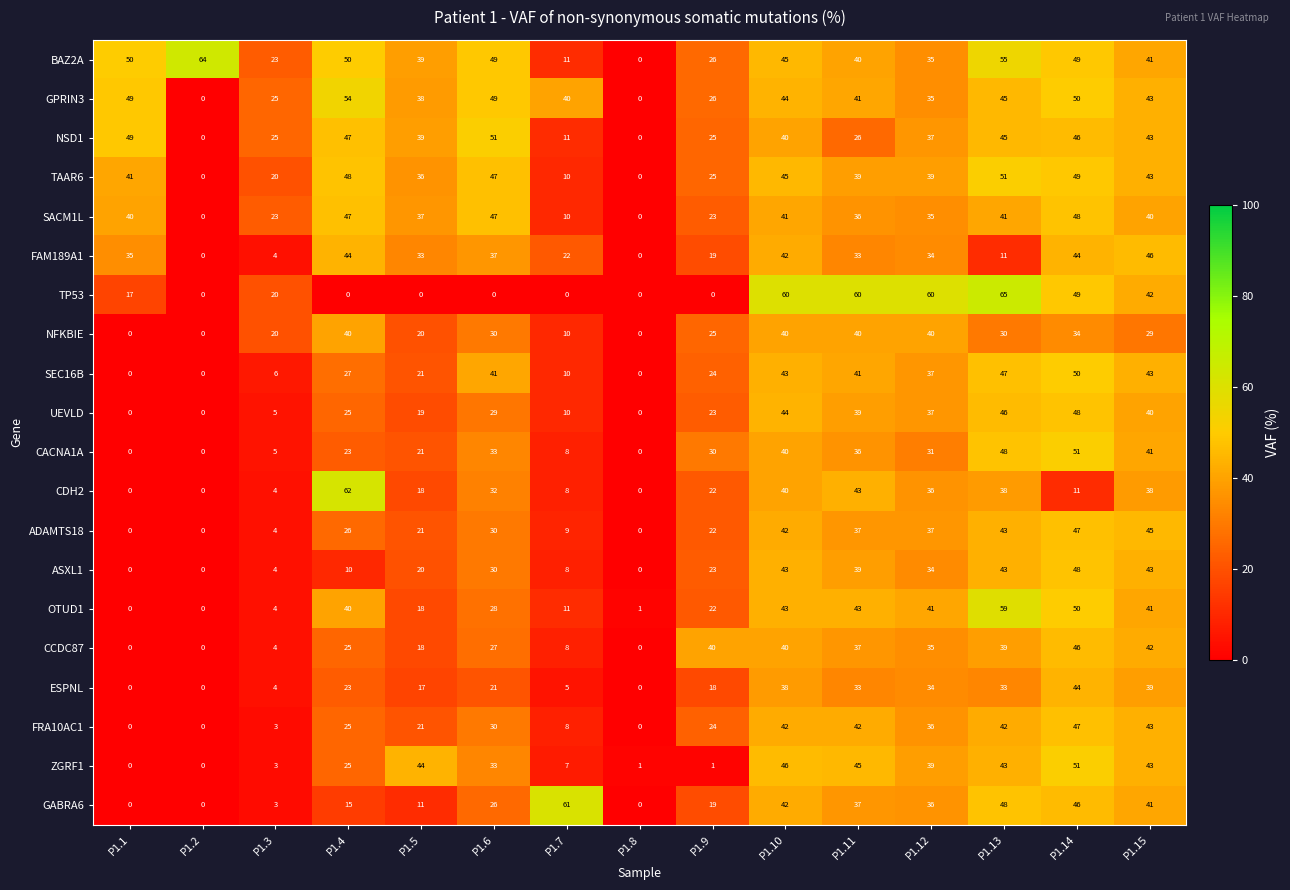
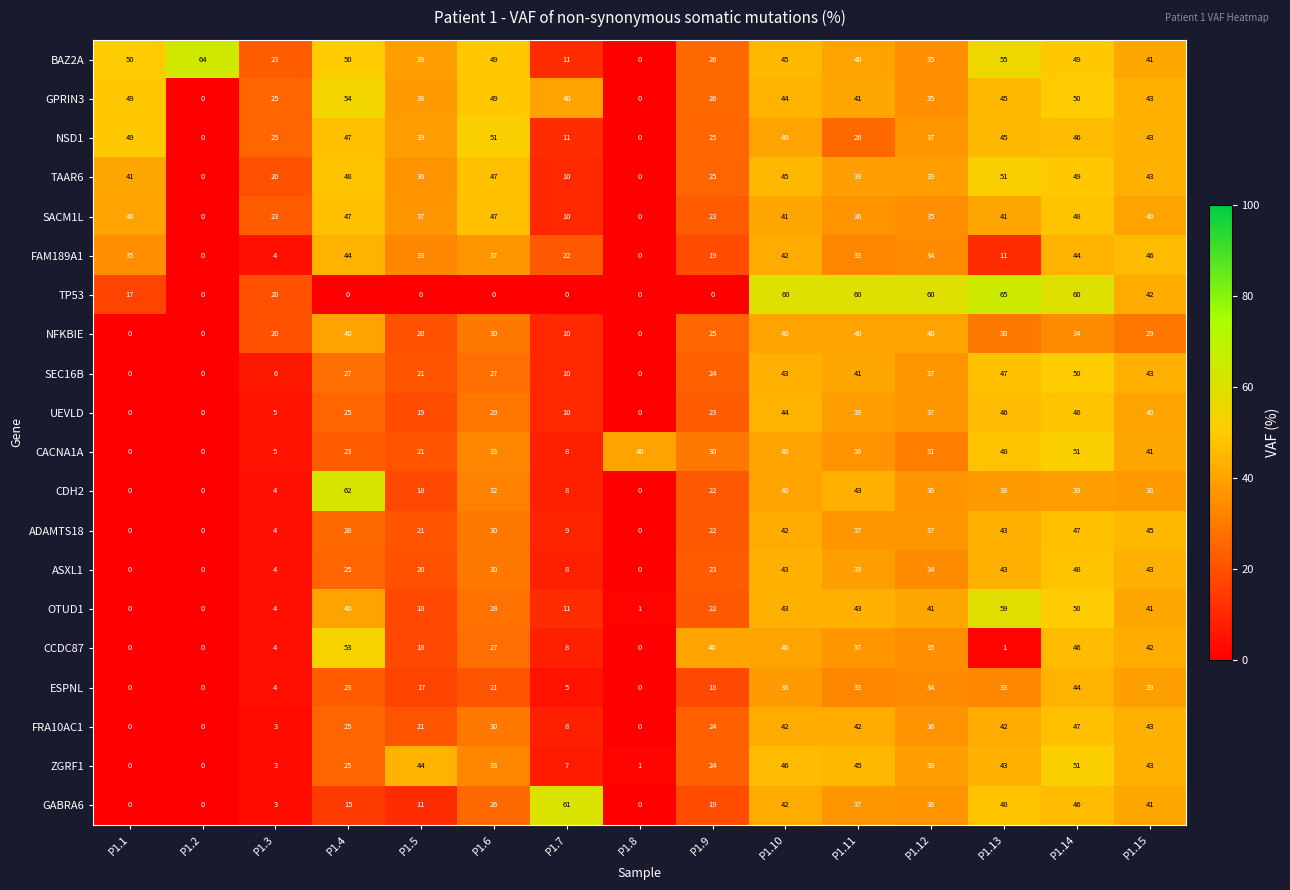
  {
    "TP53": {
      "P1.1": 17,
      "P1.2": 0,
      "P1.3": 20,
      "P1.4": 0,
      "P1.5": 0,
      "P1.6": 0,
      "P1.7": 0,
      "P1.8": 0,
      "P1.9": 0,
      "P1.10": 60,
      "P1.11": 60,
      "P1.12": 60,
      "P1.13": 65,
-     "P1.14": 49,
+     "P1.14": 60,
      "P1.15": 42
    },
    "SEC16B": {
      "P1.1": 0,
      "P1.2": 0,
      "P1.3": 6,
      "P1.4": 27,
      "P1.5": 21,
-     "P1.6": 41,
+     "P1.6": 27,
      "P1.7": 10,
      "P1.8": 0,
      "P1.9": 24,
      "P1.10": 43,
      "P1.11": 41,
      "P1.12": 37,
      "P1.13": 47,
      "P1.14": 50,
      "P1.15": 43
    },
    "CACNA1A": {
      "P1.1": 0,
      "P1.2": 0,
      "P1.3": 5,
      "P1.4": 23,
      "P1.5": 21,
      "P1.6": 33,
      "P1.7": 8,
-     "P1.8": 0,
+     "P1.8": 40,
      "P1.9": 30,
      "P1.10": 40,
      "P1.11": 36,
      "P1.12": 31,
      "P1.13": 48,
      "P1.14": 51,
      "P1.15": 41
    },
    "CDH2": {
      "P1.1": 0,
      "P1.2": 0,
      "P1.3": 4,
      "P1.4": 62,
      "P1.5": 18,
      "P1.6": 32,
      "P1.7": 8,
      "P1.8": 0,
      "P1.9": 22,
      "P1.10": 40,
      "P1.11": 43,
      "P1.12": 36,
      "P1.13": 38,
-     "P1.14": 11,
+     "P1.14": 39,
      "P1.15": 38
    },
    "ASXL1": {
      "P1.1": 0,
      "P1.2": 0,
      "P1.3": 4,
-     "P1.4": 10,
+     "P1.4": 25,
      "P1.5": 20,
      "P1.6": 30,
      "P1.7": 8,
      "P1.8": 0,
      "P1.9": 23,
      "P1.10": 43,
      "P1.11": 39,
      "P1.12": 34,
      "P1.13": 43,
      "P1.14": 48,
      "P1.15": 43
    },
    "CCDC87": {
      "P1.1": 0,
      "P1.2": 0,
      "P1.3": 4,
-     "P1.4": 25,
+     "P1.4": 53,
      "P1.5": 18,
      "P1.6": 27,
      "P1.7": 8,
      "P1.8": 0,
      "P1.9": 40,
      "P1.10": 40,
      "P1.11": 37,
      "P1.12": 35,
-     "P1.13": 39,
+     "P1.13": 1,
      "P1.14": 46,
      "P1.15": 42
    },
    "ZGRF1": {
      "P1.1": 0,
      "P1.2": 0,
      "P1.3": 3,
      "P1.4": 25,
      "P1.5": 44,
      "P1.6": 33,
      "P1.7": 7,
      "P1.8": 1,
-     "P1.9": 1,
+     "P1.9": 24,
      "P1.10": 46,
      "P1.11": 45,
      "P1.12": 39,
      "P1.13": 43,
      "P1.14": 51,
      "P1.15": 43
    }
  }
